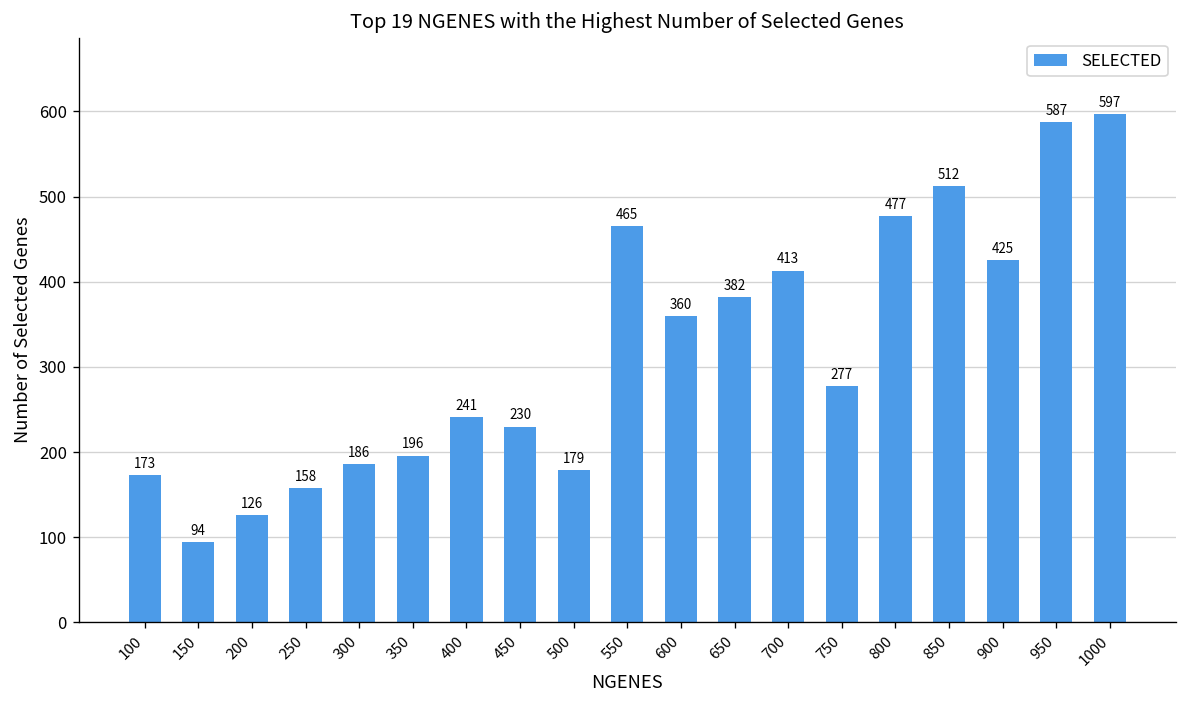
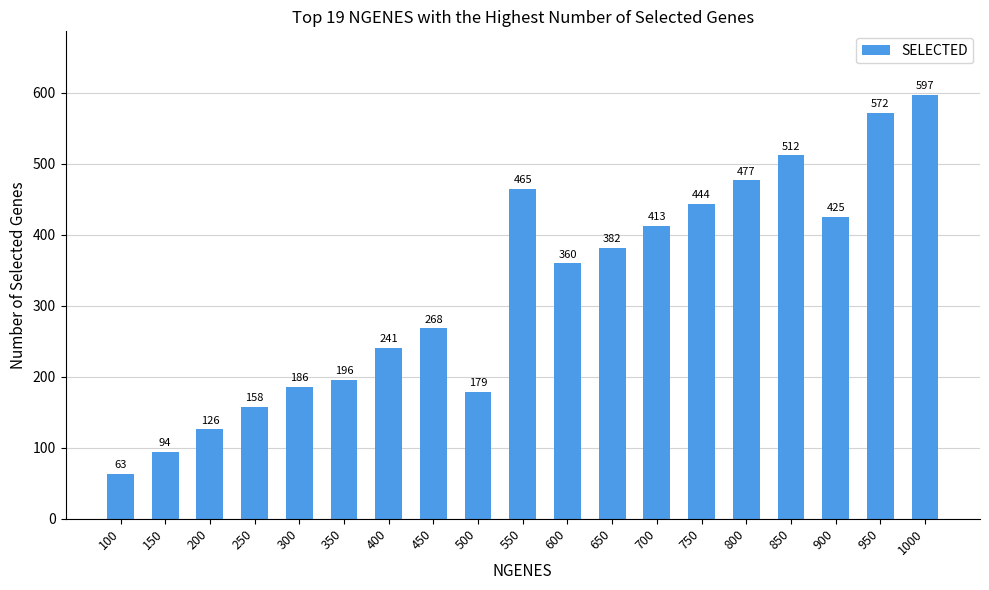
  {
-   "100": 173,
+   "100": 63,
    "150": 94,
    "200": 126,
    "250": 158,
    "300": 186,
    "350": 196,
    "400": 241,
-   "450": 230,
+   "450": 268,
    "500": 179,
    "550": 465,
    "600": 360,
    "650": 382,
    "700": 413,
-   "750": 277,
+   "750": 444,
    "800": 477,
    "850": 512,
    "900": 425,
-   "950": 587,
+   "950": 572,
    "1000": 597
  }
